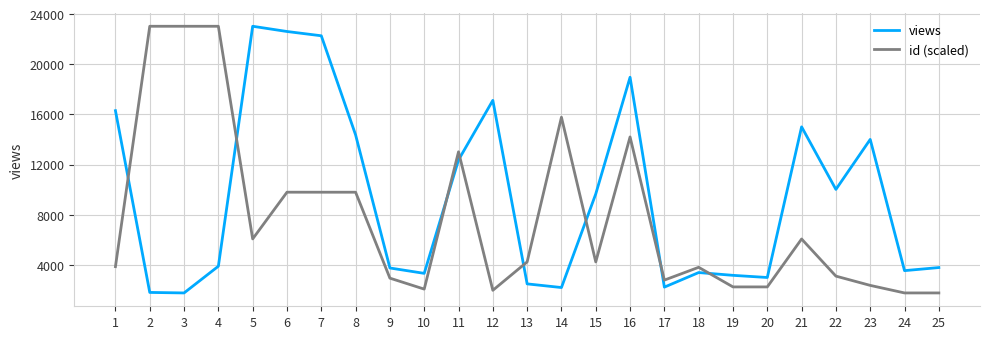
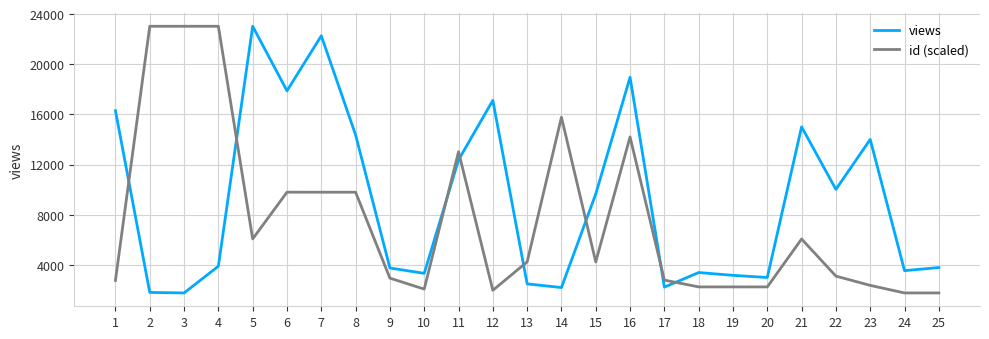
  {
    "views": {
      "1": 16300,
      "2": 1800,
      "3": 1800,
      "4": 3900,
      "5": 23000,
-     "6": 22600,
+     "6": 17900,
      "7": 22300,
      "8": 14400,
      "9": 3800,
      "10": 3300,
      "11": 12400,
      "12": 17100,
      "13": 2500,
      "14": 2200,
      "15": 9700,
      "16": 19000,
      "17": 2200,
      "18": 3400,
      "19": 3200,
      "20": 3000,
      "21": 15000,
      "22": 10000,
      "23": 14000,
      "24": 3500,
      "25": 3800
    },
    "id (scaled)": {
-     "1": 3900,
+     "1": 2800,
      "2": 23000,
      "3": 23000,
      "4": 23000,
      "5": 6100,
      "6": 9800,
      "7": 9800,
      "8": 9800,
      "9": 2900,
      "10": 2100,
      "11": 13000,
      "12": 2000,
      "13": 4200,
      "14": 15800,
      "15": 4200,
      "16": 14200,
      "17": 2800,
-     "18": 3800,
+     "18": 2200,
      "19": 2200,
      "20": 2200,
      "21": 6100,
      "22": 3100,
      "23": 2400,
      "24": 1800,
      "25": 1800
    }
  }
